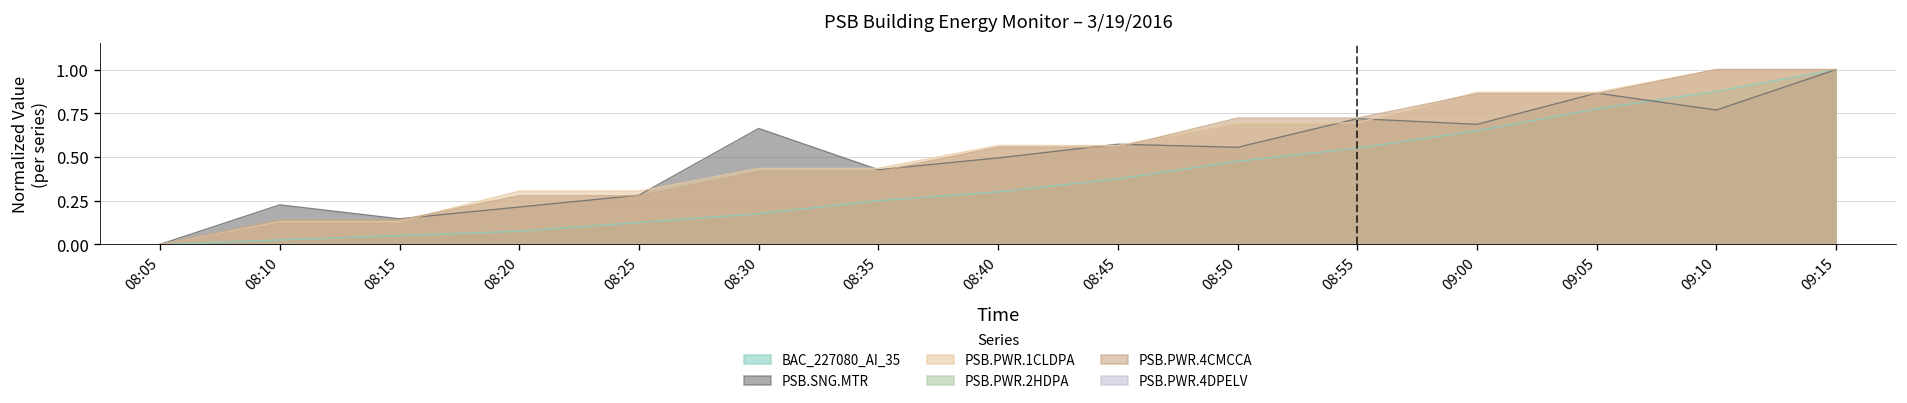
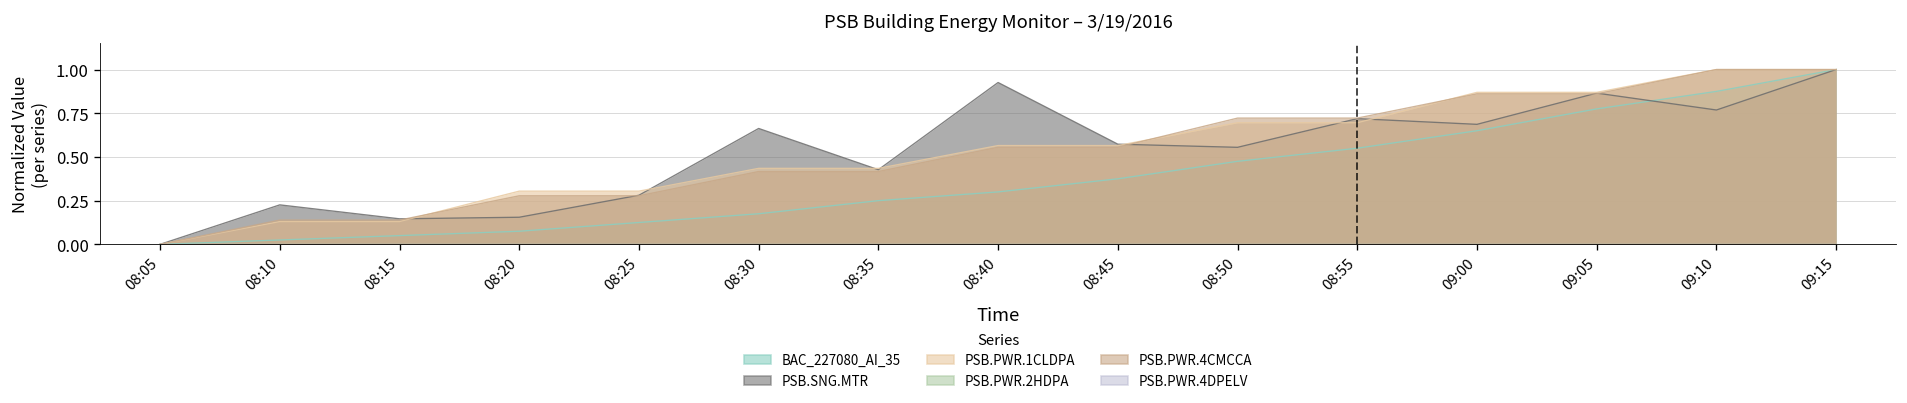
  {
    "PSB.SNG.MTR": {
      "08:10": 0.23,
-     "08:20": 0.21,
+     "08:20": 0.16,
      "08:30": 0.66,
-     "08:40": 0.49,
+     "08:40": 0.93,
      "08:50": 0.56,
      "09:00": 0.69,
      "09:10": 0.77
    }
  }
